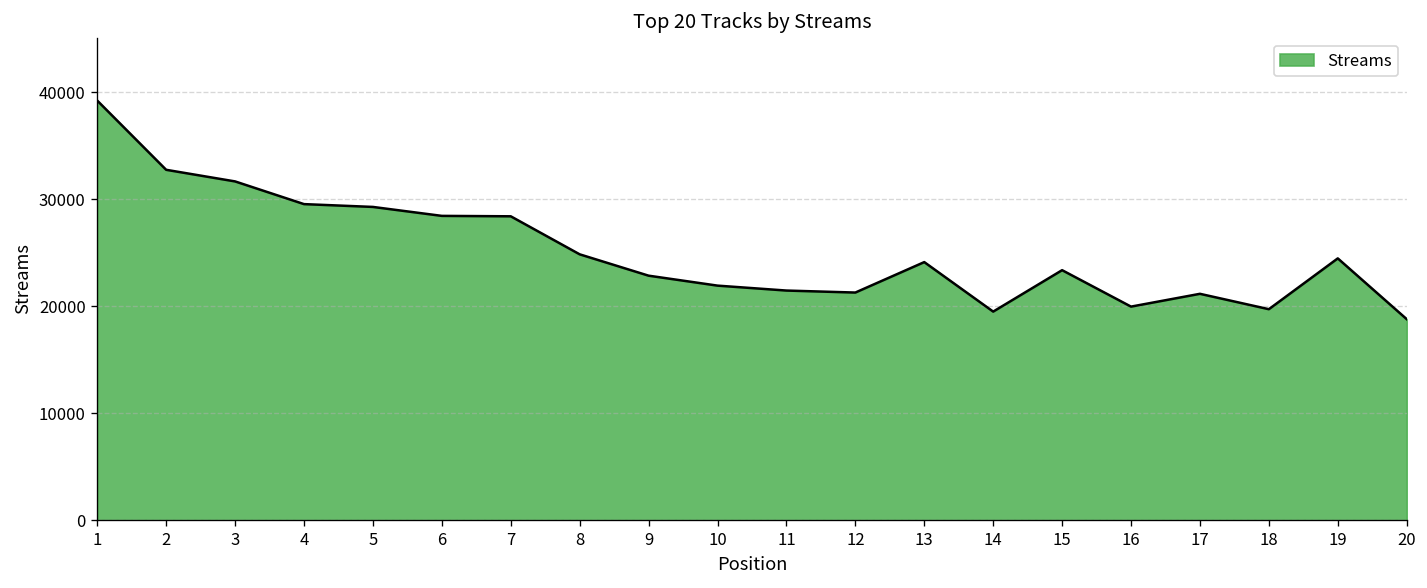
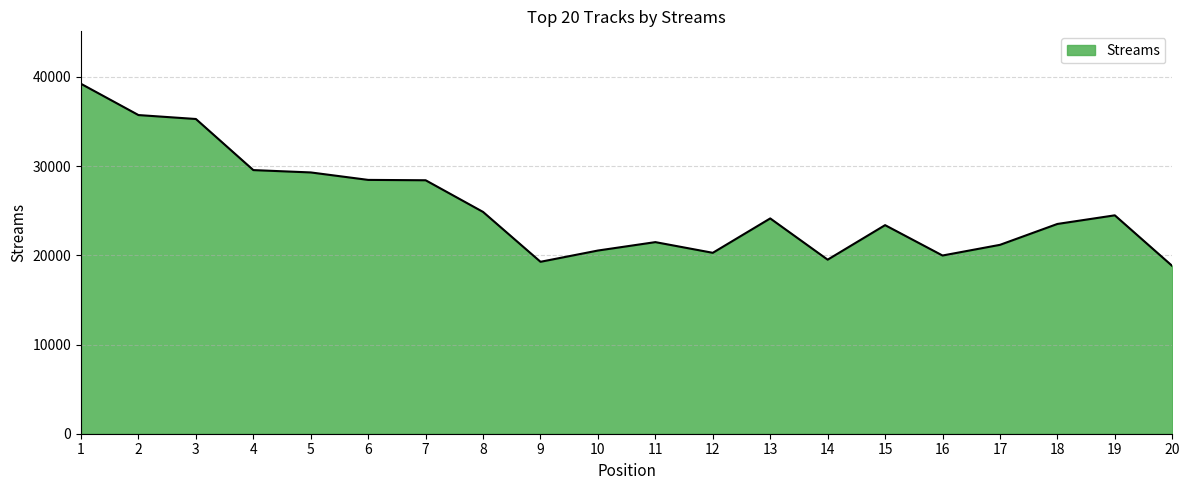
  {
    "1": 39000,
-   "2": 33000,
-   "3": 32000,
+   "2": 36000,
+   "3": 35000,
    "4": 30000,
    "5": 29000,
    "6": 28000,
    "7": 28000,
    "8": 25000,
-   "9": 23000,
-   "10": 22000,
+   "9": 19000,
+   "10": 21000,
    "11": 21000,
-   "12": 21000,
+   "12": 20000,
    "13": 24000,
    "14": 20000,
    "15": 23000,
    "16": 20000,
    "17": 21000,
-   "18": 20000,
+   "18": 24000,
    "19": 24000,
    "20": 19000
  }
